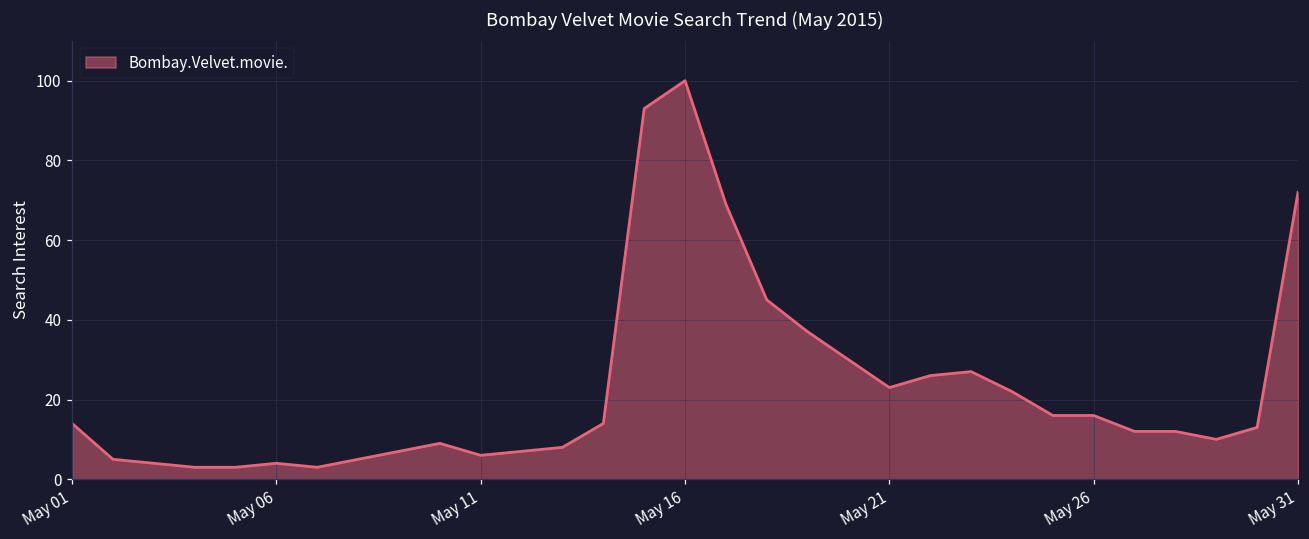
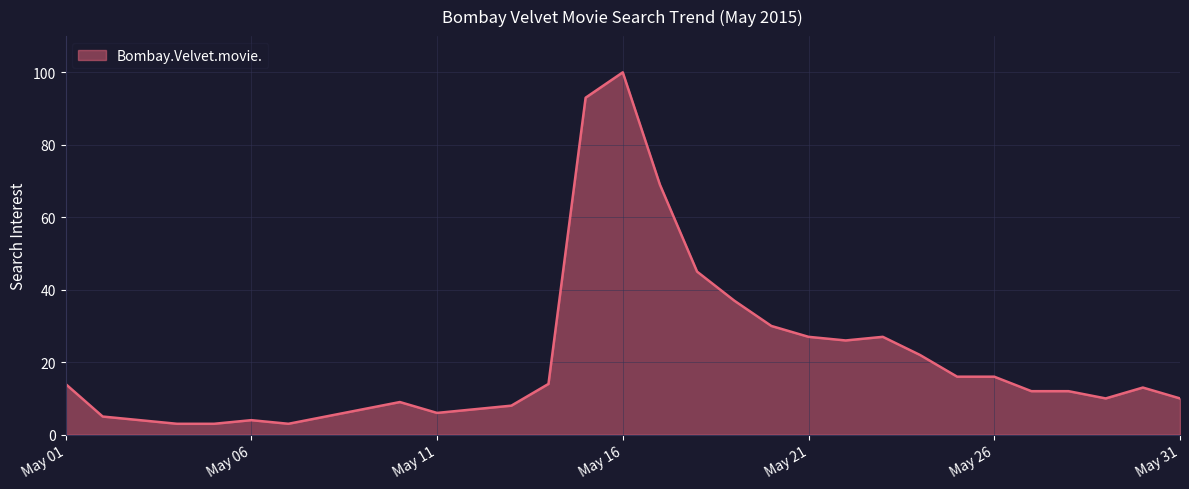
  {
    "May 01": 14,
    "May 06": 4,
    "May 11": 6,
    "May 16": 100,
-   "May 21": 23,
+   "May 21": 27,
    "May 26": 16,
-   "May 31": 72
+   "May 31": 10
  }
